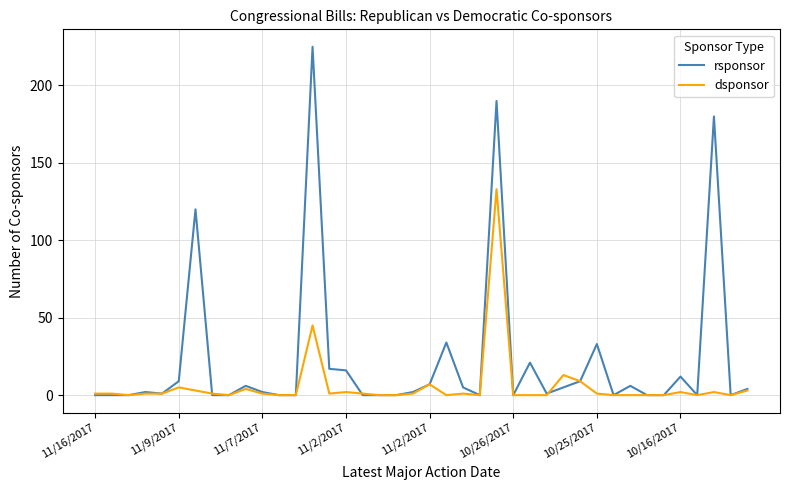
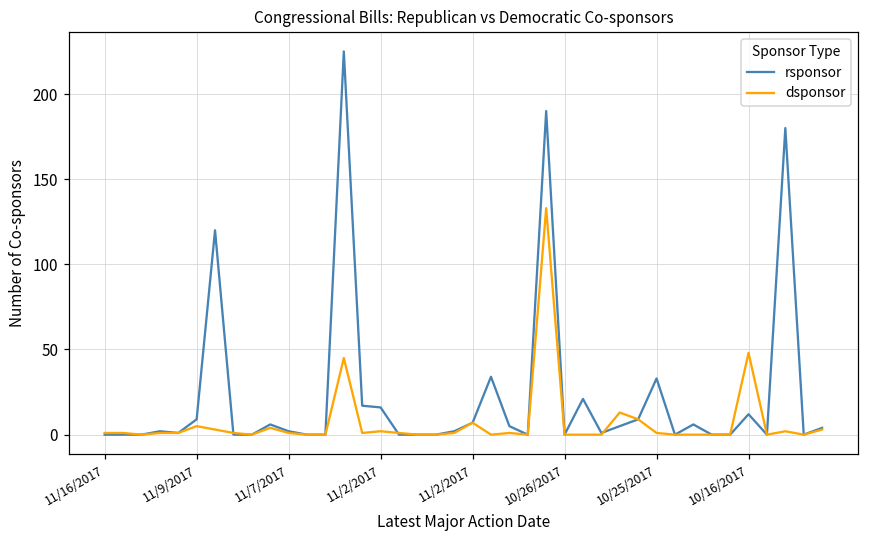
  {
    "rsponsor": {
      "10/16/2017": 12
    },
    "dsponsor": {
-     "10/16/2017": 2
+     "10/16/2017": 48
    }
  }
